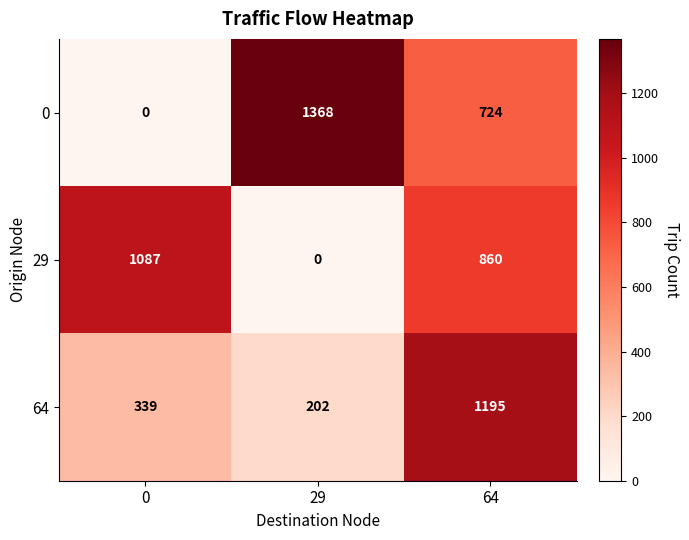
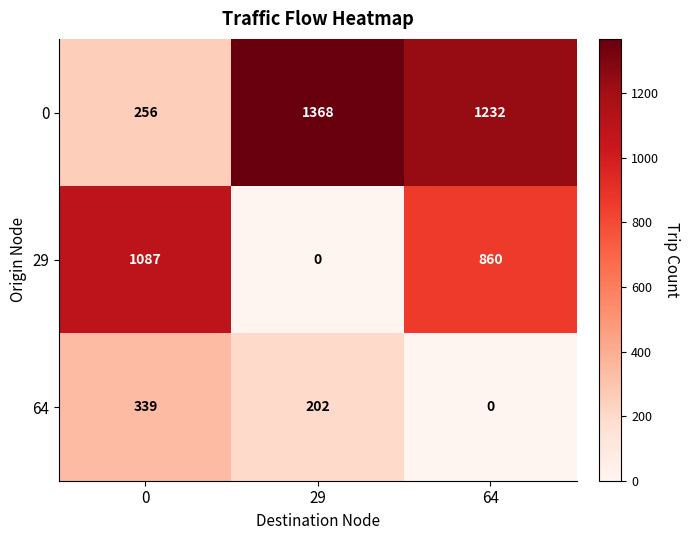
  {
    "0": {
-     "0": 0,
+     "0": 256,
      "29": 1368,
-     "64": 724
+     "64": 1232
    },
    "29": {
      "0": 1087,
      "29": 0,
      "64": 860
    },
    "64": {
      "0": 339,
      "29": 202,
-     "64": 1195
+     "64": 0
    }
  }
